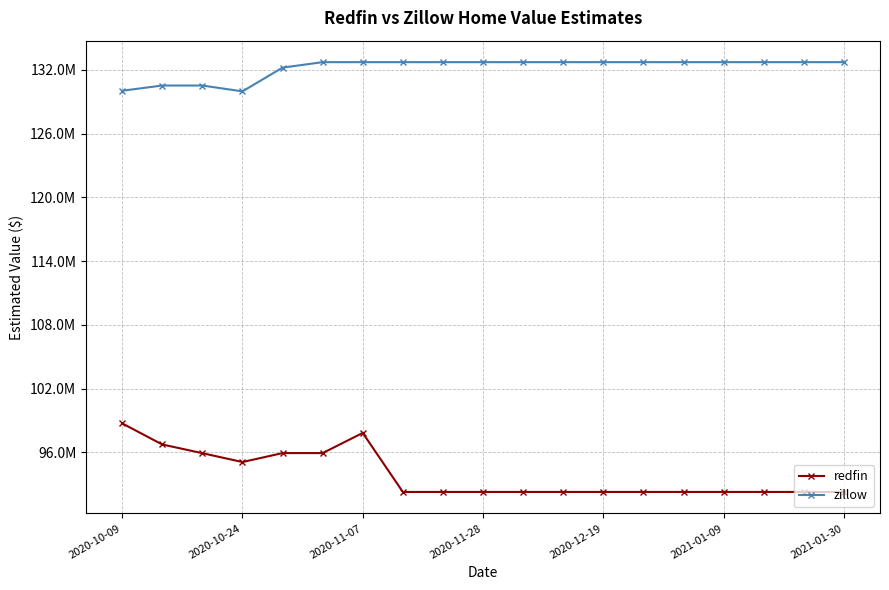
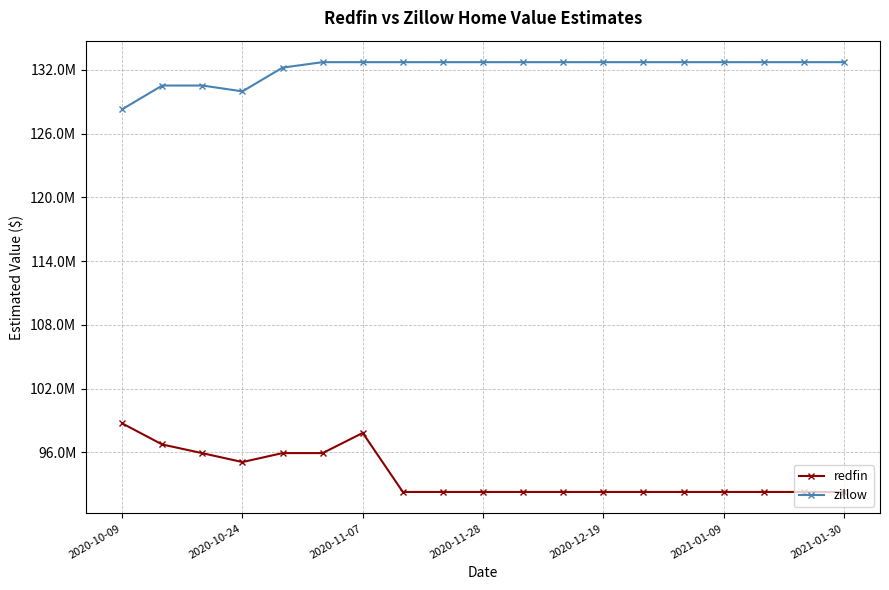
  {
    "redfin": {
      "2020-10-09": 98700000,
      "2020-10-24": 95100000,
      "2020-11-07": 97800000,
      "2020-11-28": 92300000,
      "2020-12-19": 92300000,
      "2021-01-09": 92300000
    },
    "zillow": {
-     "2020-10-09": 130000000,
+     "2020-10-09": 128300000,
      "2020-10-24": 130000000,
      "2020-11-07": 132700000,
      "2020-11-28": 132700000,
      "2020-12-19": 132700000,
      "2021-01-09": 132700000,
      "2021-01-30": 132700000
    }
  }
